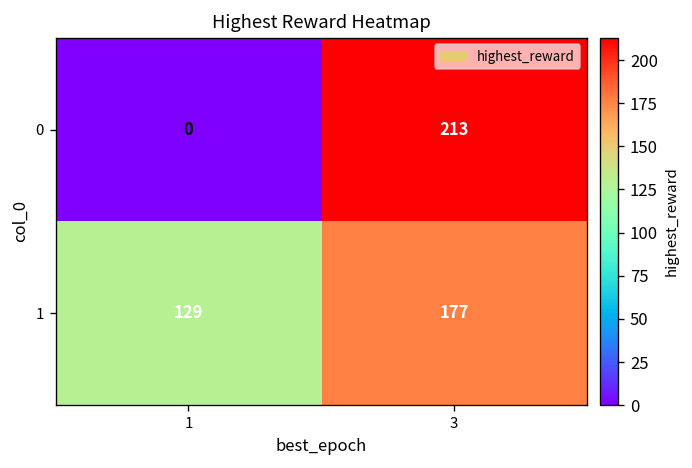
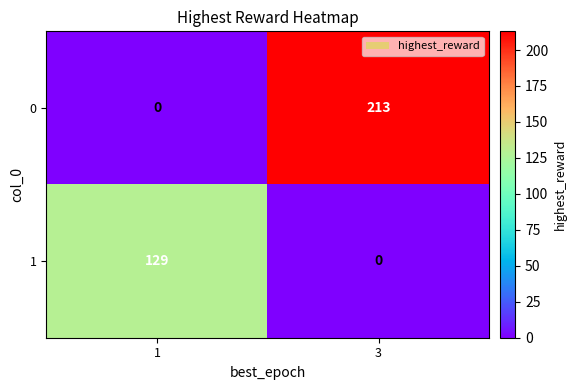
  {
    "0": {
      "1": 0,
      "3": 213
    },
    "1": {
      "1": 129,
-     "3": 177
+     "3": 0
    }
  }
